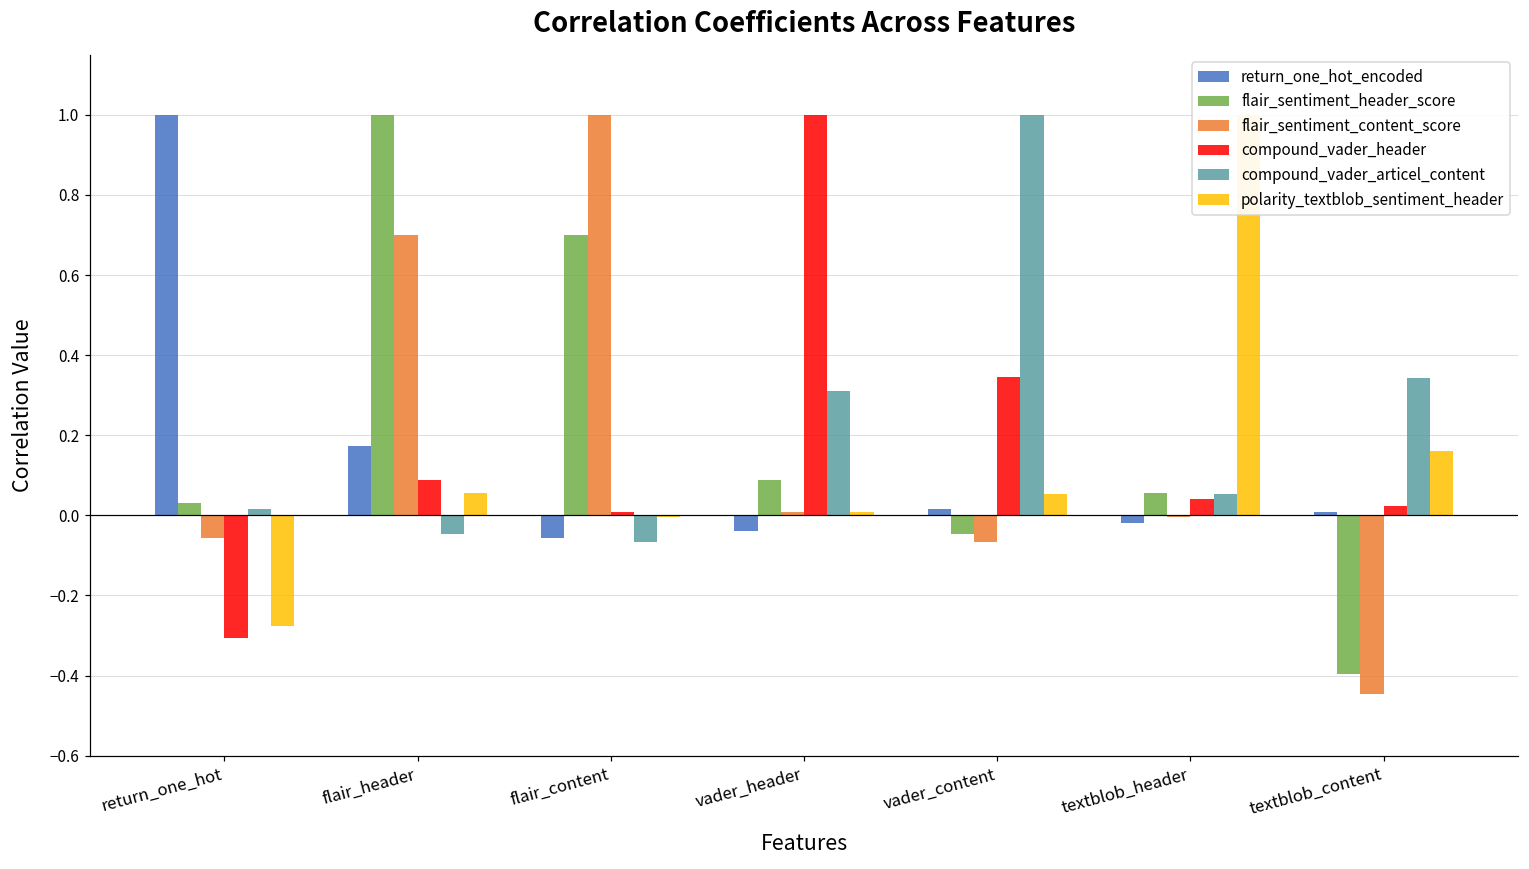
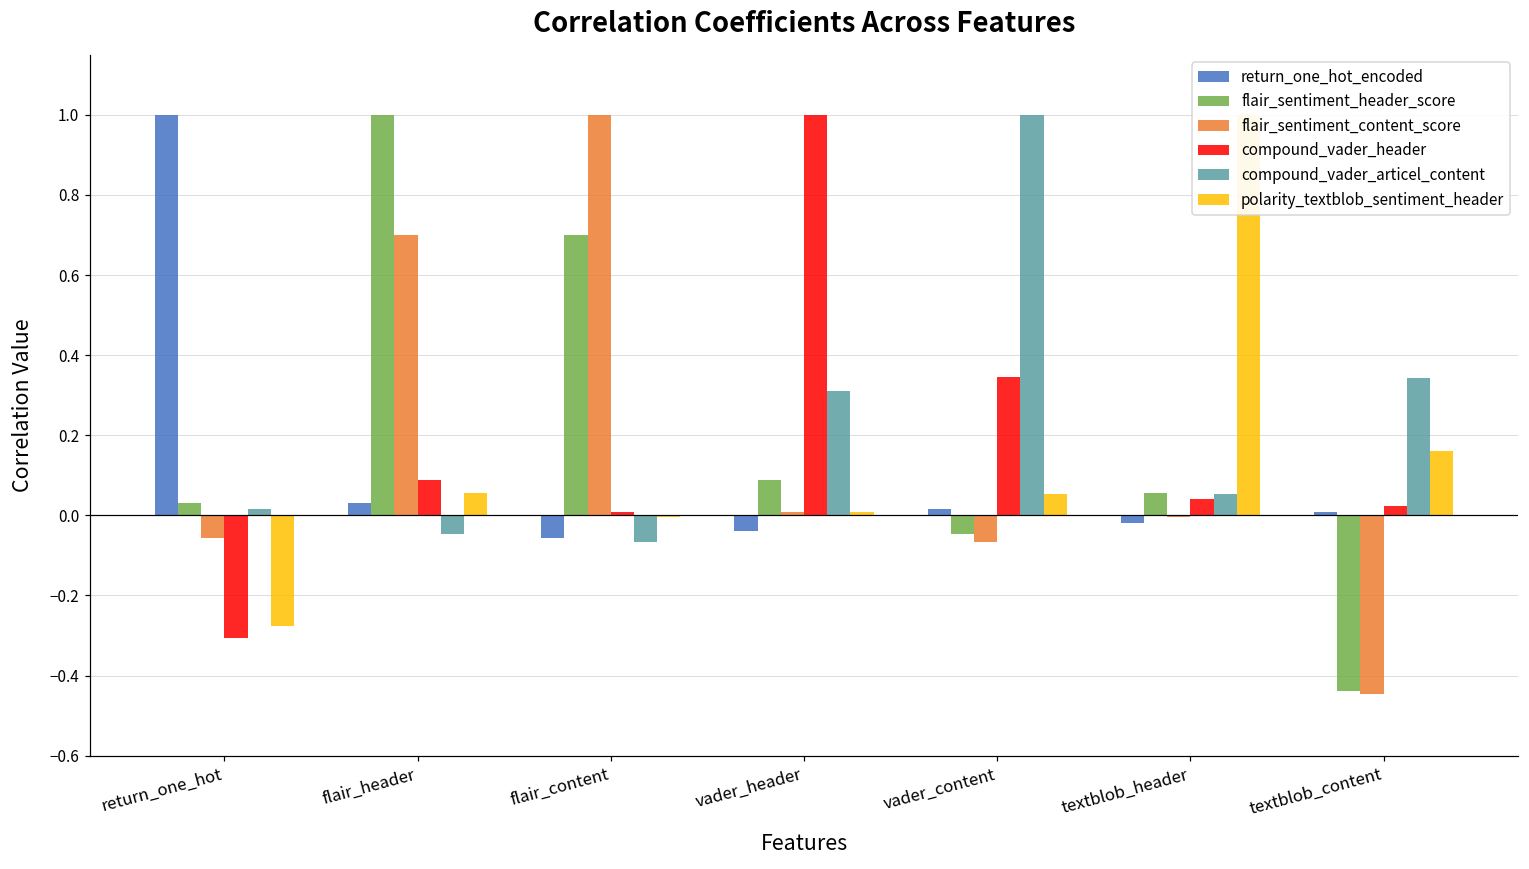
  {
    "return_one_hot_encoded": {
      "return_one_hot": 1.00,
-     "flair_header": 0.17,
+     "flair_header": 0.03,
      "flair_content": -0.06,
      "vader_header": -0.04,
      "vader_content": 0.02,
      "textblob_header": -0.02,
      "textblob_content": 0.01
    },
    "flair_sentiment_header_score": {
      "return_one_hot": 0.03,
      "flair_header": 1.00,
      "flair_content": 0.70,
      "vader_header": 0.09,
      "vader_content": -0.05,
      "textblob_header": 0.06,
-     "textblob_content": -0.40
+     "textblob_content": -0.44
    },
    "flair_sentiment_content_score": {
      "return_one_hot": -0.06,
      "flair_header": 0.70,
      "flair_content": 1.00,
      "vader_header": 0.01,
      "vader_content": -0.07,
      "textblob_content": -0.45
    },
    "compound_vader_header": {
      "return_one_hot": -0.31,
      "flair_header": 0.09,
      "flair_content": 0.01,
      "vader_header": 1.00,
      "vader_content": 0.34,
      "textblob_header": 0.04,
      "textblob_content": 0.02
    },
    "compound_vader_articel_content": {
      "return_one_hot": 0.02,
      "flair_header": -0.05,
      "flair_content": -0.07,
      "vader_header": 0.31,
      "vader_content": 1.00,
      "textblob_header": 0.05,
      "textblob_content": 0.34
    },
    "polarity_textblob_sentiment_header": {
      "return_one_hot": -0.28,
      "flair_header": 0.06,
      "vader_header": 0.01,
      "vader_content": 0.05,
      "textblob_content": 0.16
    }
  }
